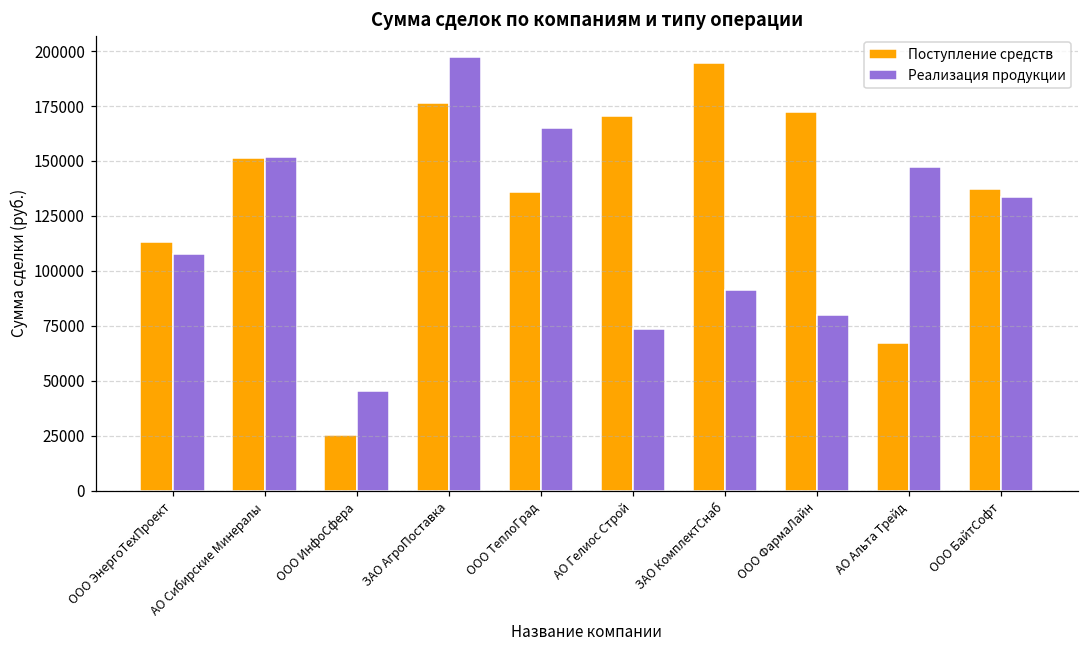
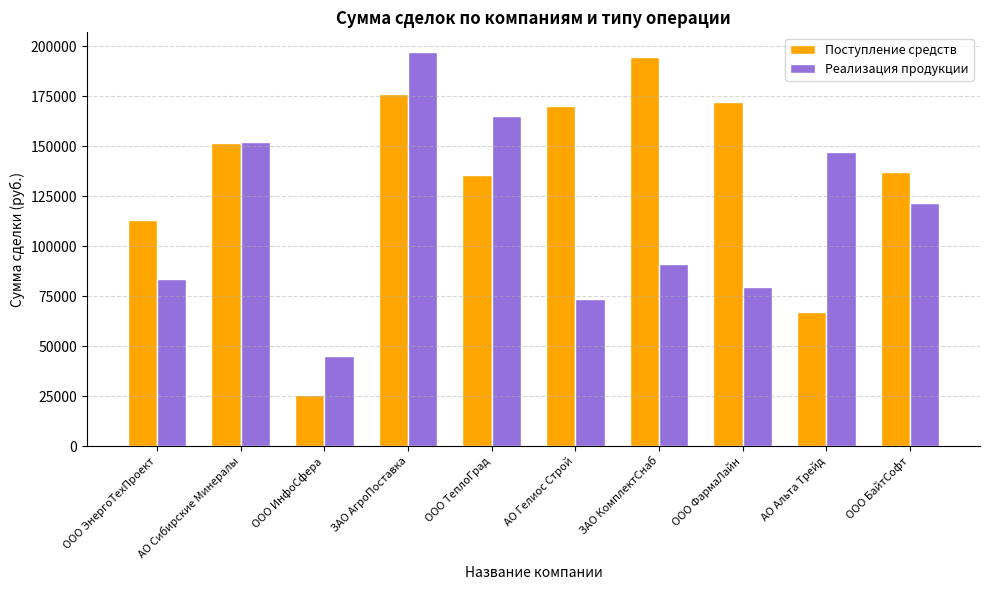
  {
    "Поступление средств": {
      "ООО ЭнергоТехПроект": 113000,
      "АО Сибирские Минералы": 152000,
      "ООО ИнфоСфера": 26000,
      "ЗАО АгроПоставка": 176000,
      "ООО ТеплоГрад": 136000,
      "АО Гелиос Строй": 170000,
      "ЗАО КомплектСнаб": 195000,
      "ООО ФармаЛайн": 172000,
      "АО Альта Трейд": 67000,
      "ООО БайтСофт": 137000
    },
    "Реализация продукции": {
-     "ООО ЭнергоТехПроект": 107000,
+     "ООО ЭнергоТехПроект": 84000,
      "АО Сибирские Минералы": 152000,
      "ООО ИнфоСфера": 45000,
      "ЗАО АгроПоставка": 197000,
      "ООО ТеплоГрад": 165000,
      "АО Гелиос Строй": 73000,
      "ЗАО КомплектСнаб": 91000,
      "ООО ФармаЛайн": 80000,
      "АО Альта Трейд": 147000,
-     "ООО БайтСофт": 134000
+     "ООО БайтСофт": 122000
    }
  }
